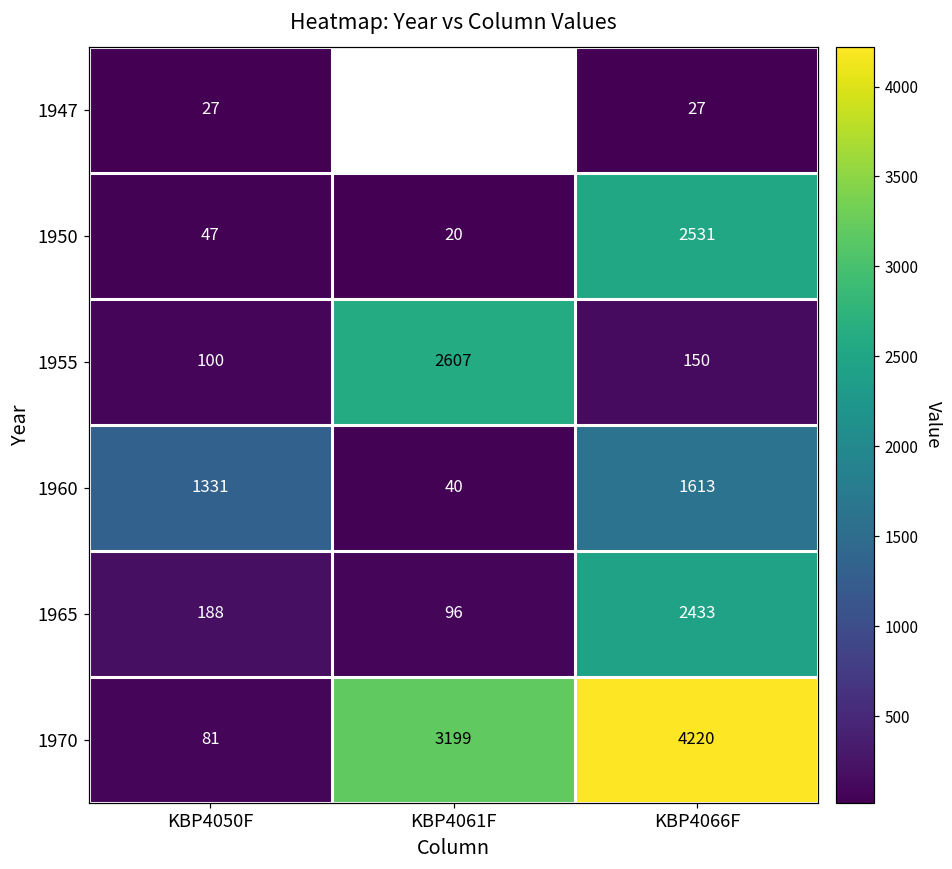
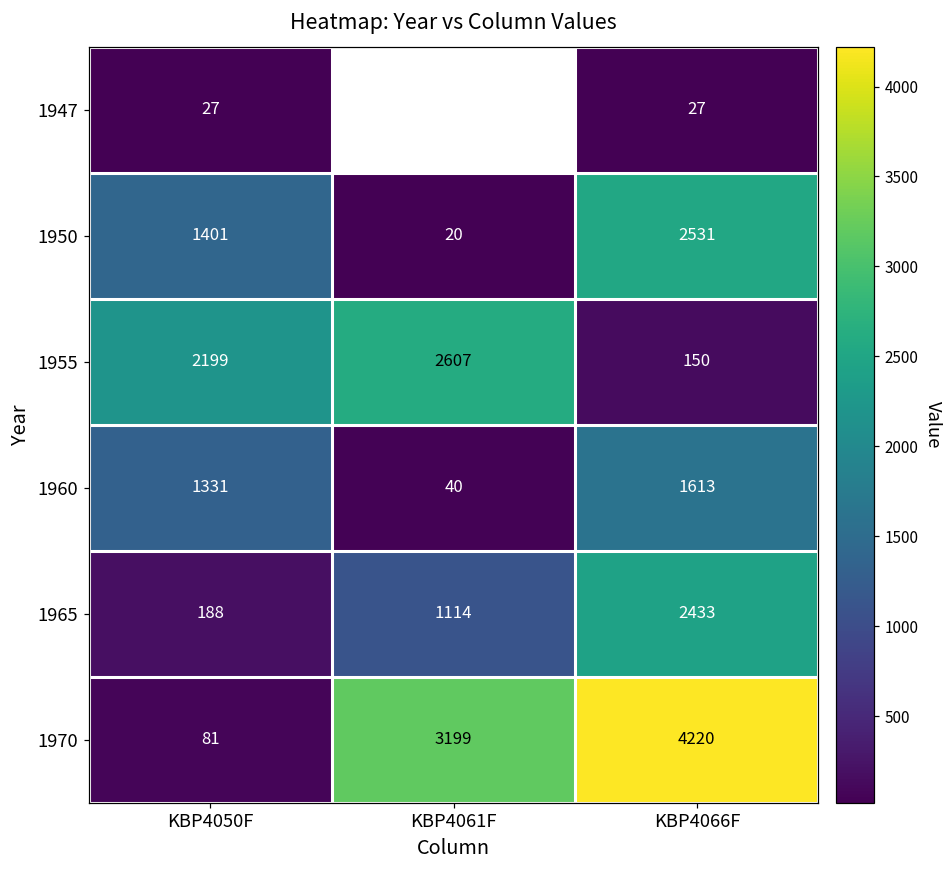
  {
    "1947": {
      "KBP4050F": 27,
      "KBP4066F": 27
    },
    "1950": {
-     "KBP4050F": 47,
+     "KBP4050F": 1401,
      "KBP4061F": 20,
      "KBP4066F": 2531
    },
    "1955": {
-     "KBP4050F": 100,
+     "KBP4050F": 2199,
      "KBP4061F": 2607,
      "KBP4066F": 150
    },
    "1960": {
      "KBP4050F": 1331,
      "KBP4061F": 40,
      "KBP4066F": 1613
    },
    "1965": {
      "KBP4050F": 188,
-     "KBP4061F": 96,
+     "KBP4061F": 1114,
      "KBP4066F": 2433
    },
    "1970": {
      "KBP4050F": 81,
      "KBP4061F": 3199,
      "KBP4066F": 4220
    }
  }
